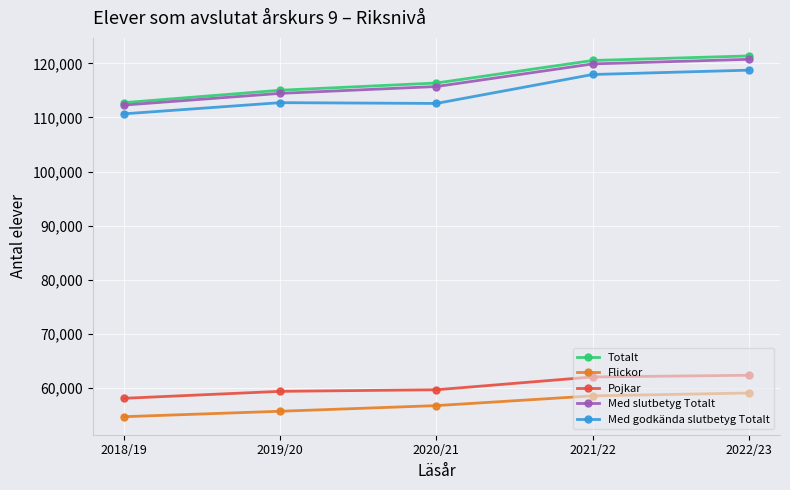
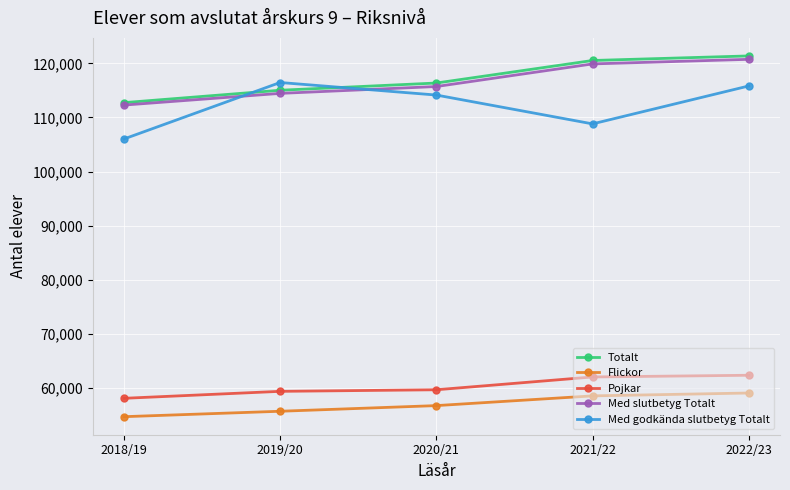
  {
    "Totalt": {
      "2019/20": "115,000",
      "2020/21": "116,000",
      "2021/22": "121,000",
      "2022/23": "121,000"
    },
    "Med slutbetyg Totalt": {
      "2019/20": "114,000",
      "2020/21": "116,000",
      "2021/22": "120,000",
      "2022/23": "121,000"
    },
    "Med godkända slutbetyg Totalt": {
-     "2018/19": "111,000",
-     "2019/20": "113,000",
-     "2020/21": "113,000",
-     "2021/22": "118,000",
-     "2022/23": "119,000"
+     "2018/19": "106,000",
+     "2019/20": "116,000",
+     "2020/21": "114,000",
+     "2021/22": "109,000",
+     "2022/23": "116,000"
    }
  }
